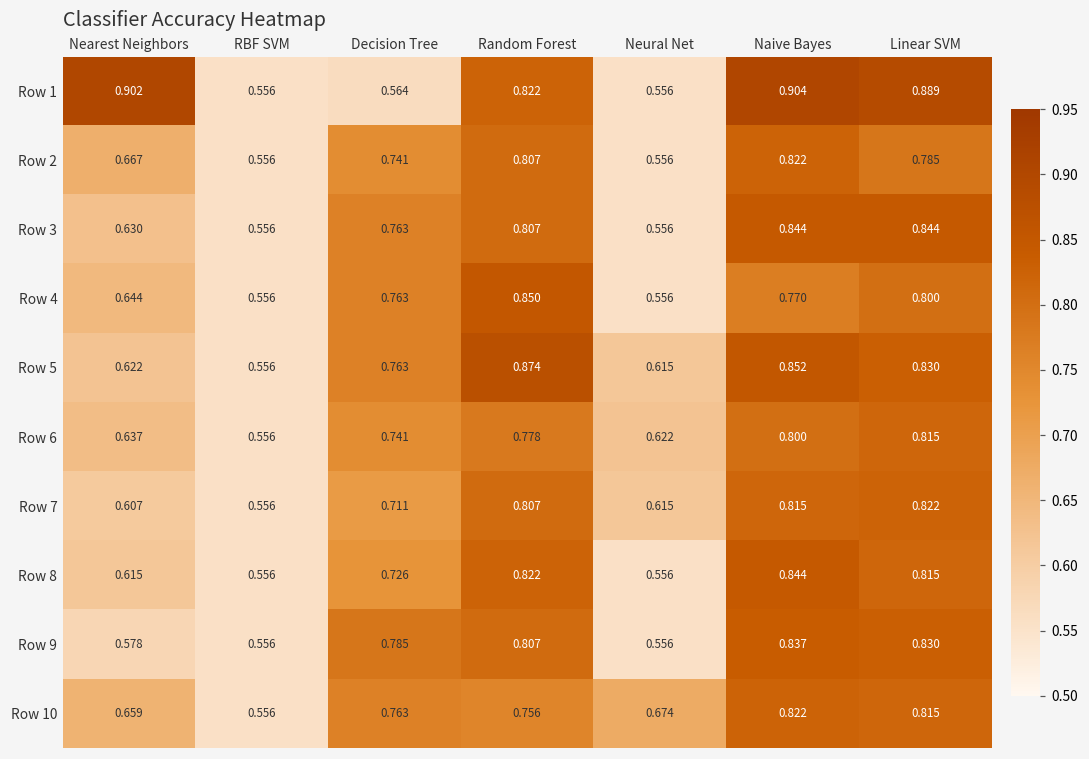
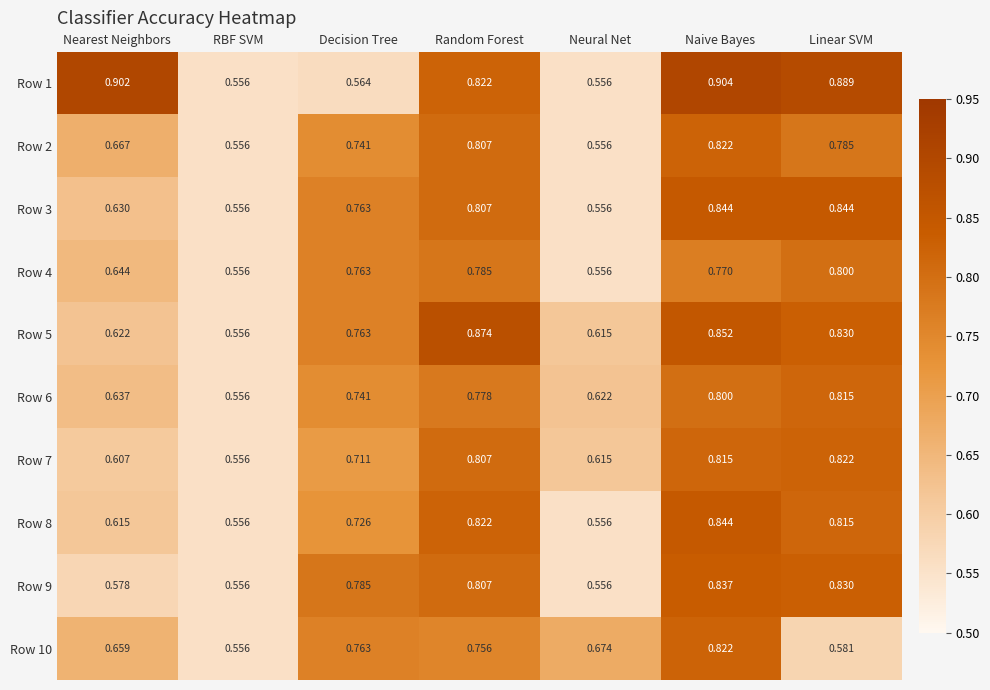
  {
    "Row 1": {
      "Nearest Neighbors": 0.902,
      "RBF SVM": 0.556,
      "Decision Tree": 0.564,
      "Random Forest": 0.822,
      "Neural Net": 0.556,
      "Naive Bayes": 0.904,
      "Linear SVM": 0.889
    },
    "Row 2": {
      "Nearest Neighbors": 0.667,
      "RBF SVM": 0.556,
      "Decision Tree": 0.741,
      "Random Forest": 0.807,
      "Neural Net": 0.556,
      "Naive Bayes": 0.822,
      "Linear SVM": 0.785
    },
    "Row 3": {
      "Nearest Neighbors": 0.630,
      "RBF SVM": 0.556,
      "Decision Tree": 0.763,
      "Random Forest": 0.807,
      "Neural Net": 0.556,
      "Naive Bayes": 0.844,
      "Linear SVM": 0.844
    },
    "Row 4": {
      "Nearest Neighbors": 0.644,
      "RBF SVM": 0.556,
      "Decision Tree": 0.763,
-     "Random Forest": 0.850,
+     "Random Forest": 0.785,
      "Neural Net": 0.556,
      "Naive Bayes": 0.770,
      "Linear SVM": 0.800
    },
    "Row 5": {
      "Nearest Neighbors": 0.622,
      "RBF SVM": 0.556,
      "Decision Tree": 0.763,
      "Random Forest": 0.874,
      "Neural Net": 0.615,
      "Naive Bayes": 0.852,
      "Linear SVM": 0.830
    },
    "Row 6": {
      "Nearest Neighbors": 0.637,
      "RBF SVM": 0.556,
      "Decision Tree": 0.741,
      "Random Forest": 0.778,
      "Neural Net": 0.622,
      "Naive Bayes": 0.800,
      "Linear SVM": 0.815
    },
    "Row 7": {
      "Nearest Neighbors": 0.607,
      "RBF SVM": 0.556,
      "Decision Tree": 0.711,
      "Random Forest": 0.807,
      "Neural Net": 0.615,
      "Naive Bayes": 0.815,
      "Linear SVM": 0.822
    },
    "Row 8": {
      "Nearest Neighbors": 0.615,
      "RBF SVM": 0.556,
      "Decision Tree": 0.726,
      "Random Forest": 0.822,
      "Neural Net": 0.556,
      "Naive Bayes": 0.844,
      "Linear SVM": 0.815
    },
    "Row 9": {
      "Nearest Neighbors": 0.578,
      "RBF SVM": 0.556,
      "Decision Tree": 0.785,
      "Random Forest": 0.807,
      "Neural Net": 0.556,
      "Naive Bayes": 0.837,
      "Linear SVM": 0.830
    },
    "Row 10": {
      "Nearest Neighbors": 0.659,
      "RBF SVM": 0.556,
      "Decision Tree": 0.763,
      "Random Forest": 0.756,
      "Neural Net": 0.674,
      "Naive Bayes": 0.822,
-     "Linear SVM": 0.815
+     "Linear SVM": 0.581
    }
  }
